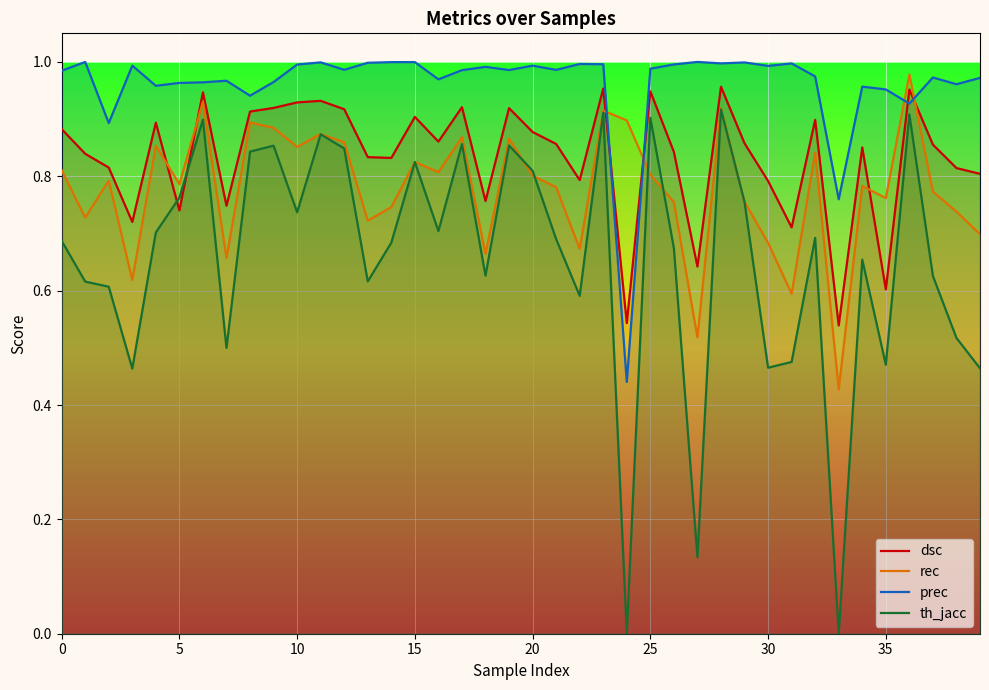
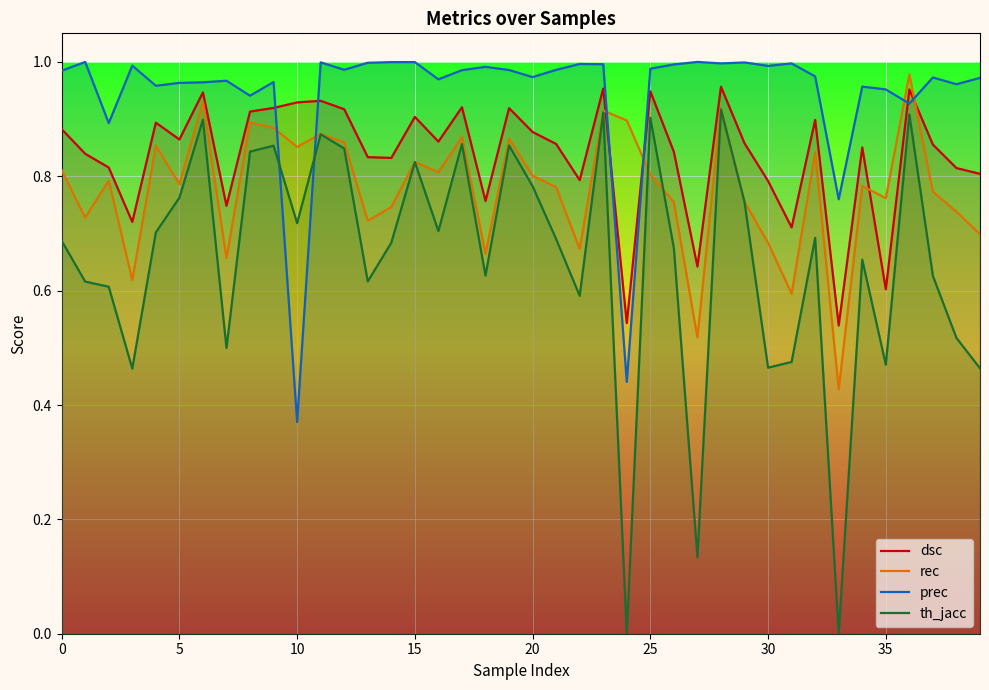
  {
    "dsc": {
      "0": 0.88,
-     "5": 0.74,
+     "5": 0.86,
      "10": 0.93,
      "15": 0.90,
      "20": 0.88,
      "25": 0.95,
      "30": 0.79,
      "35": 0.60
    },
    "rec": {
      "0": 0.81,
      "5": 0.79,
      "10": 0.85,
      "20": 0.80,
      "25": 0.80,
      "30": 0.68,
      "35": 0.76
    },
    "prec": {
      "0": 0.98,
      "5": 0.96,
-     "10": 1.00,
+     "10": 0.37,
      "15": 1.00,
-     "20": 0.99,
+     "20": 0.97,
      "25": 0.99,
      "30": 0.99,
      "35": 0.95
    },
    "th_jacc": {
      "0": 0.69,
      "5": 0.76,
-     "10": 0.74,
-     "20": 0.81,
+     "10": 0.72,
+     "20": 0.78,
      "25": 0.90,
      "30": 0.47,
      "35": 0.47
    }
  }
